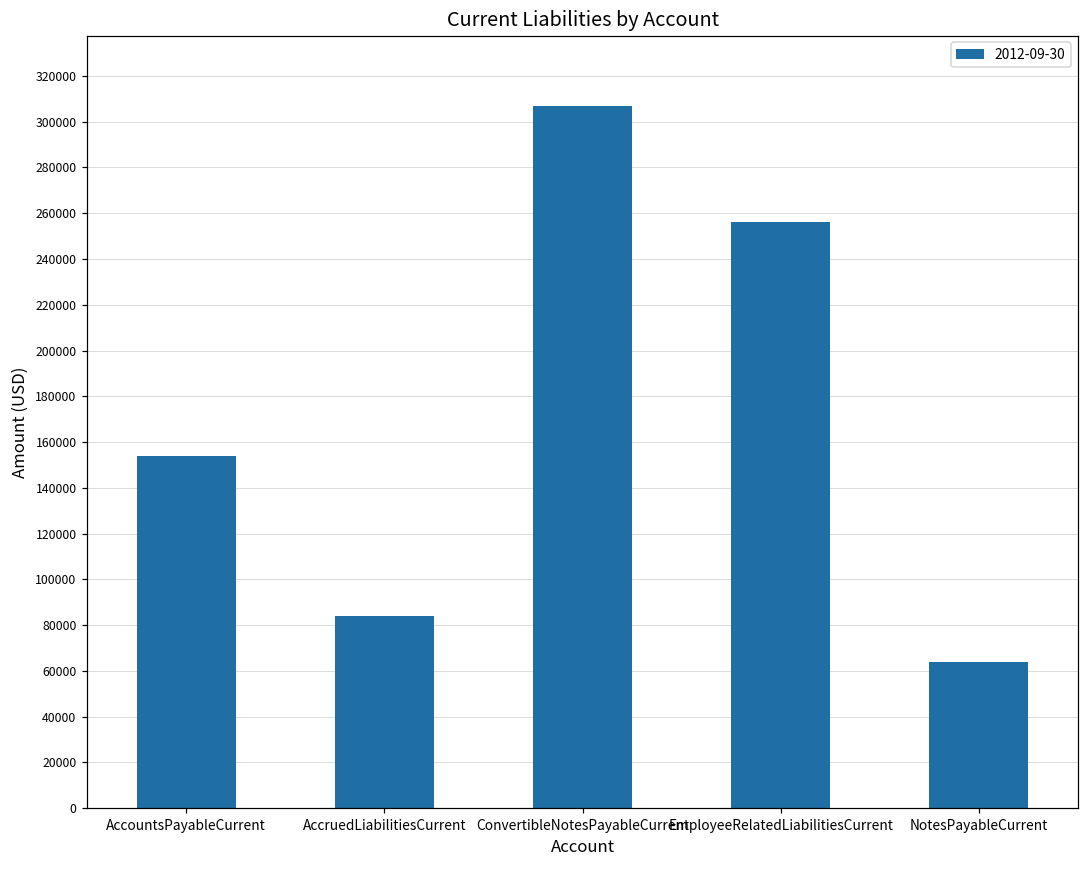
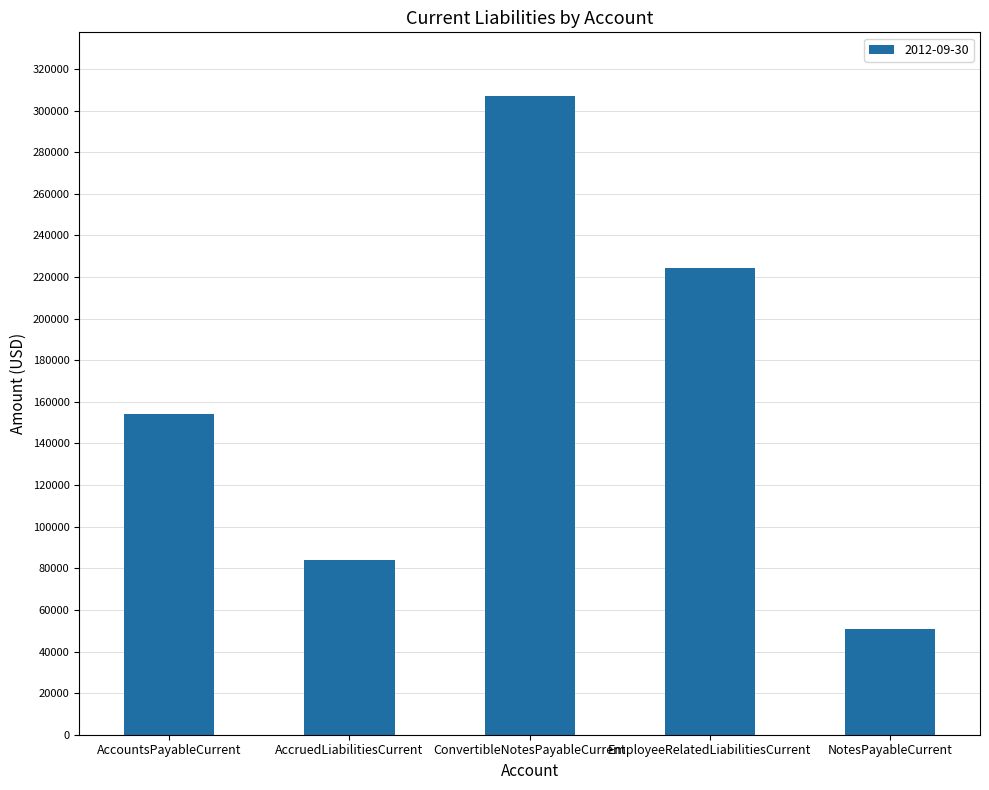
  {
    "AccountsPayableCurrent": 154000,
    "AccruedLiabilitiesCurrent": 84000,
    "ConvertibleNotesPayableCurrent": 307000,
-   "EmployeeRelatedLiabilitiesCurrent": 256000,
-   "NotesPayableCurrent": 64000
+   "EmployeeRelatedLiabilitiesCurrent": 225000,
+   "NotesPayableCurrent": 51000
  }
